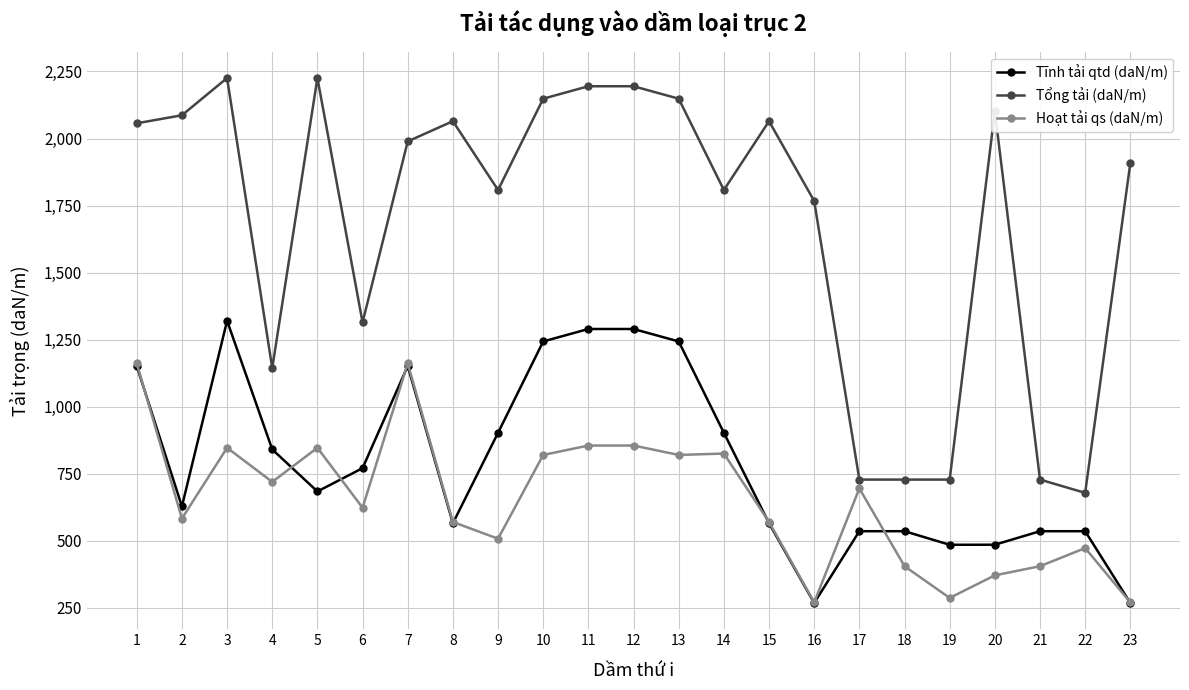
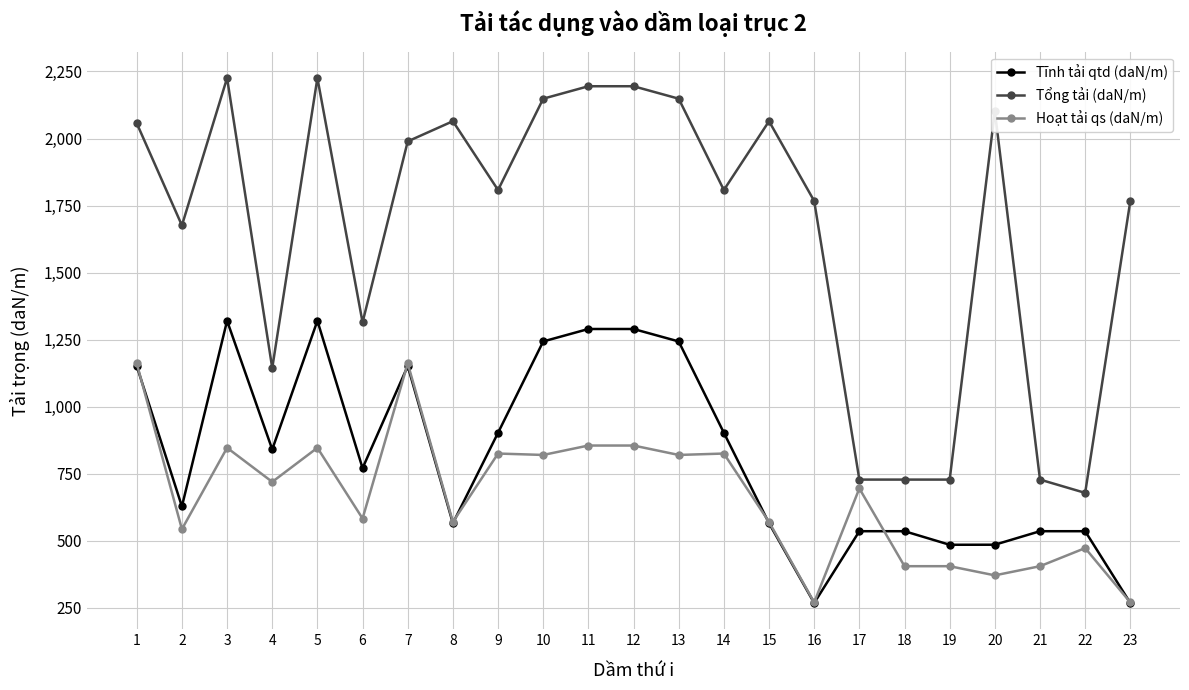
  {
    "Tĩnh tải qtd (daN/m)": {
      "1": "1,150",
      "2": "630",
      "3": "1,320",
      "4": "840",
-     "5": "680",
+     "5": "1,320",
      "6": "770",
      "7": "1,150",
      "9": "900",
      "10": "1,240",
      "11": "1,290",
      "12": "1,290",
      "13": "1,240",
      "14": "900",
      "17": "540",
      "18": "540",
      "19": "480",
      "20": "490",
      "21": "540",
      "22": "540"
    },
    "Tổng tải (daN/m)": {
      "1": "2,060",
-     "2": "2,090",
+     "2": "1,680",
      "3": "2,230",
      "4": "1,140",
      "5": "2,230",
      "6": "1,310",
      "7": "1,990",
      "8": "2,060",
      "9": "1,810",
      "10": "2,150",
      "11": "2,190",
      "12": "2,190",
      "13": "2,150",
      "14": "1,810",
      "15": "2,060",
      "16": "1,770",
      "17": "730",
      "18": "730",
      "19": "730",
      "21": "730",
      "22": "680",
-     "23": "1,910"
+     "23": "1,770"
    },
    "Hoạt tải qs (daN/m)": {
      "1": "1,160",
-     "2": "580",
+     "2": "540",
      "3": "850",
      "4": "720",
      "5": "850",
-     "6": "620",
+     "6": "580",
      "7": "1,160",
-     "9": "510",
+     "9": "830",
      "10": "820",
      "11": "850",
      "12": "850",
      "13": "820",
      "14": "830",
      "17": "700",
      "18": "400",
-     "19": "290",
+     "19": "400",
      "20": "370",
      "21": "400",
      "22": "470"
    }
  }
